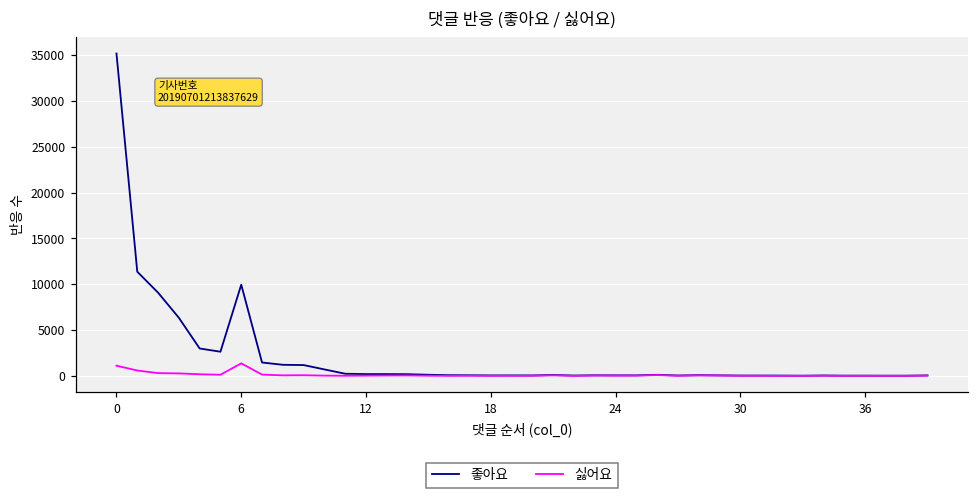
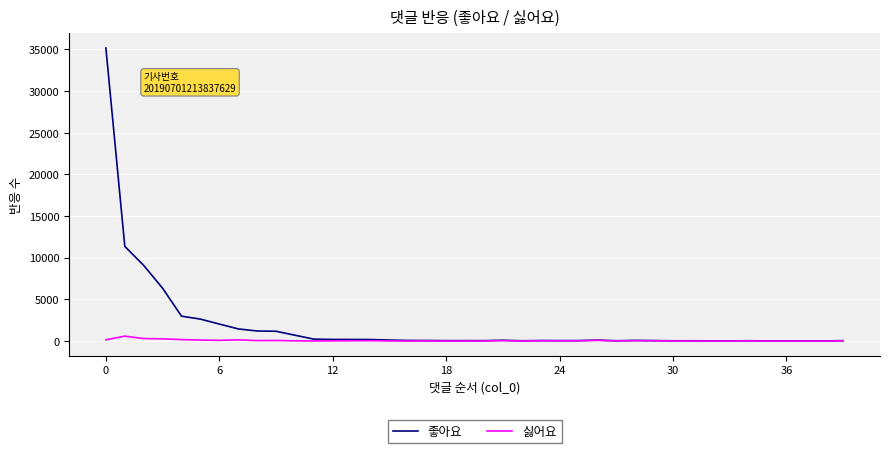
  {
    "좋아요": {
      "0": 35000,
-     "6": 10000
+     "6": 2000
    },
    "싫어요": {
-     "0": 1000,
-     "6": 1000
+     "0": 0,
+     "6": 0
    }
  }
